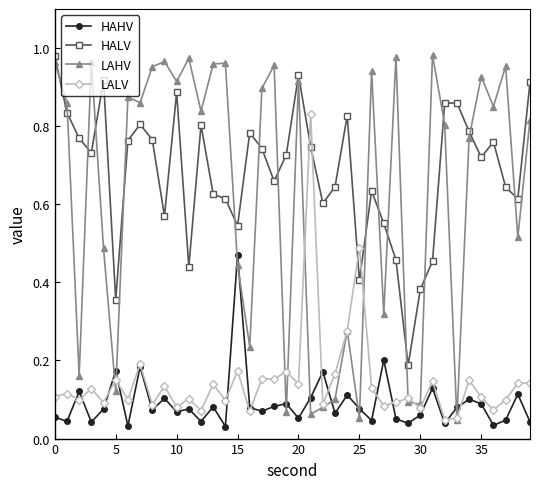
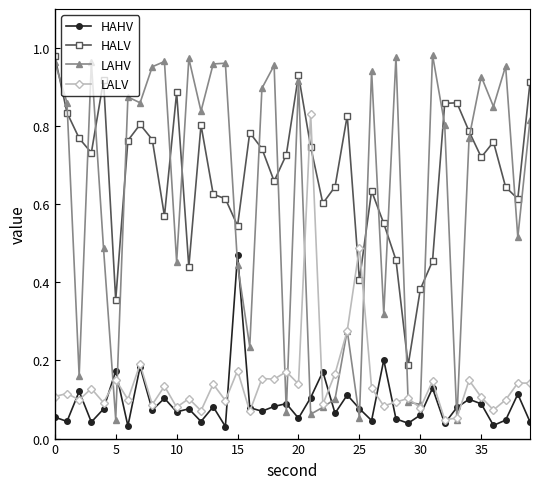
  {
    "HAHV": {
      "0": 0.06,
      "5": 0.17,
      "10": 0.07,
      "15": 0.47,
      "20": 0.05,
      "25": 0.08,
      "30": 0.06,
      "35": 0.09
    },
    "HALV": {
      "0": 0.98,
      "5": 0.36,
      "10": 0.89,
      "15": 0.54,
      "20": 0.93,
      "25": 0.41,
      "30": 0.38,
      "35": 0.72
    },
    "LAHV": {
      "0": 0.96,
-     "5": 0.12,
-     "10": 0.91,
+     "5": 0.05,
+     "10": 0.45,
      "15": 0.45,
      "20": 0.91,
      "25": 0.05,
      "30": 0.09,
      "35": 0.93
    },
    "LALV": {
      "0": 0.11,
      "5": 0.15,
      "10": 0.08,
      "15": 0.17,
      "20": 0.14,
      "25": 0.49,
      "30": 0.08,
      "35": 0.11
    }
  }
